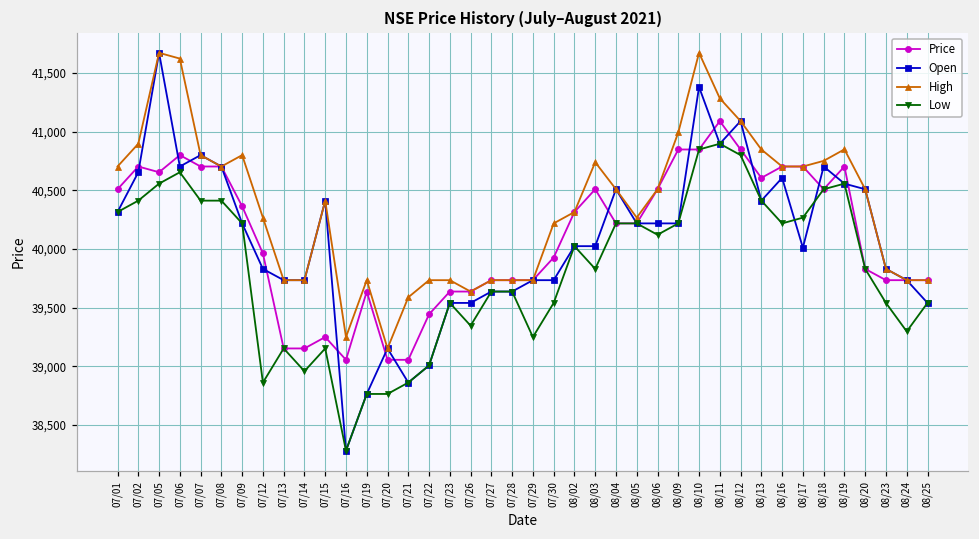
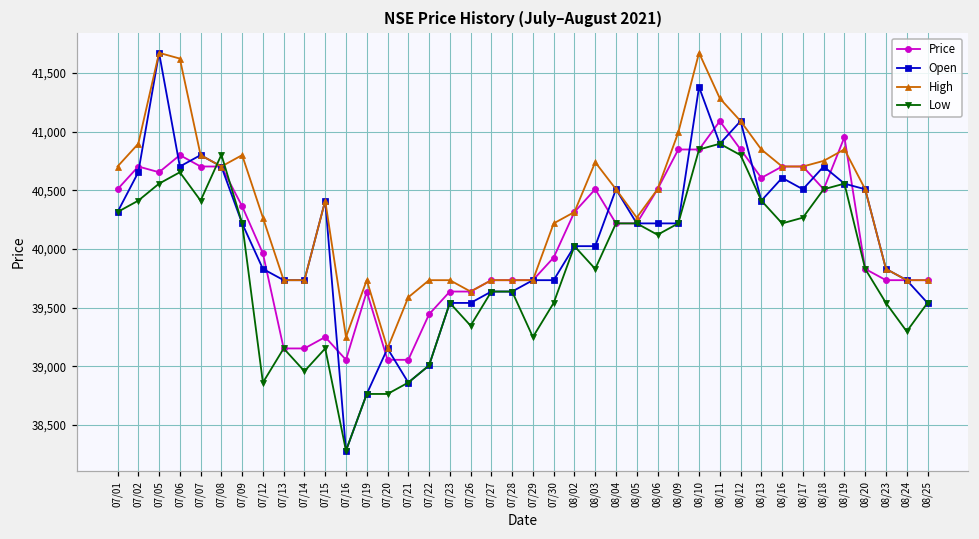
  {
    "Price": {
      "07/01": "40,510",
      "07/02": "40,700",
      "07/05": "40,660",
      "07/06": "40,800",
      "07/07": "40,700",
      "07/09": "40,370",
      "07/12": "39,960",
      "07/14": "39,150",
      "07/15": "39,250",
      "07/16": "39,060",
      "07/19": "39,640",
      "07/20": "39,060",
      "07/21": "39,060",
      "07/22": "39,440",
      "07/23": "39,640",
      "07/30": "39,930",
      "08/03": "40,510",
      "08/09": "40,850",
      "08/11": "41,090",
      "08/12": "40,850",
      "08/13": "40,610",
-     "08/19": "40,700",
+     "08/19": "40,950",
      "08/23": "39,740"
    },
    "Open": {
      "07/02": "40,660",
      "07/06": "40,700",
      "07/12": "39,830",
      "07/26": "39,540",
      "07/30": "39,740",
      "08/03": "40,030",
      "08/06": "40,220",
      "08/10": "41,380",
      "08/16": "40,610",
-     "08/17": "40,010",
+     "08/17": "40,510",
      "08/18": "40,700"
    },
    "High": {
      "07/01": "40,700",
      "07/02": "40,900",
      "07/06": "41,620",
      "07/09": "40,800",
      "07/12": "40,270",
      "07/16": "39,250",
      "07/19": "39,740",
      "07/21": "39,590",
      "07/22": "39,740",
      "07/23": "39,740",
      "07/30": "40,220",
      "08/03": "40,740",
      "08/05": "40,270",
      "08/09": "40,990",
      "08/10": "41,670",
      "08/11": "41,290",
      "08/13": "40,850",
      "08/18": "40,750",
      "08/19": "40,850"
    },
    "Low": {
      "07/02": "40,410",
      "07/05": "40,560",
      "07/06": "40,660",
      "07/07": "40,410",
-     "07/08": "40,410",
+     "07/08": "40,800",
      "07/12": "38,860",
      "07/14": "38,960",
      "07/15": "39,150",
      "07/20": "38,770",
      "07/26": "39,350",
      "07/29": "39,250",
      "07/30": "39,540",
      "08/03": "39,830",
      "08/06": "40,120",
      "08/12": "40,800",
      "08/16": "40,220",
      "08/17": "40,270",
      "08/23": "39,540",
      "08/24": "39,300"
    }
  }
